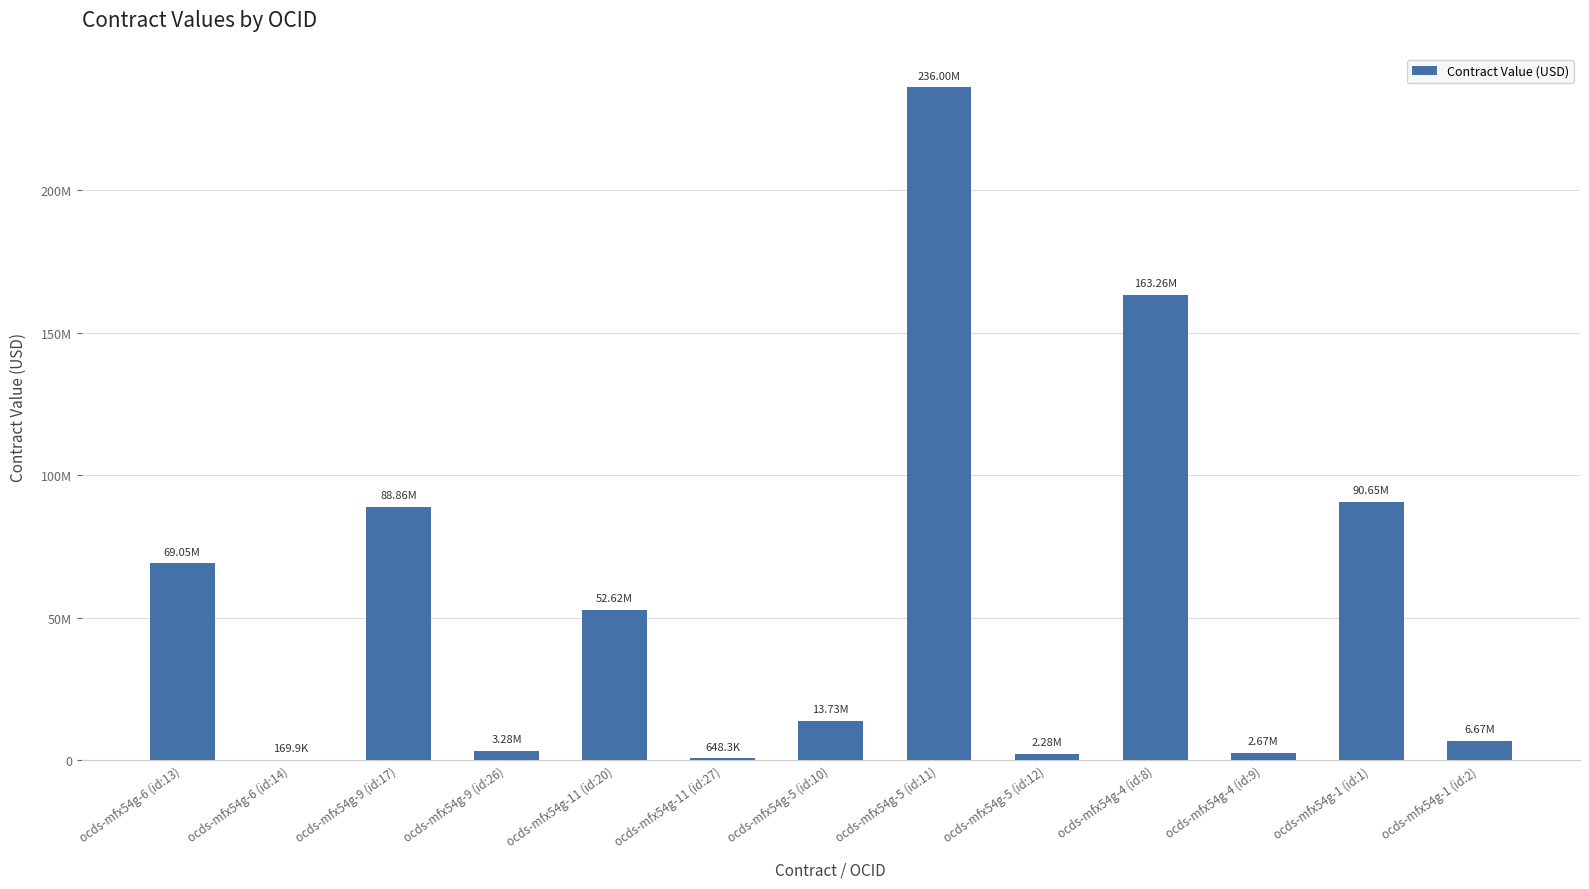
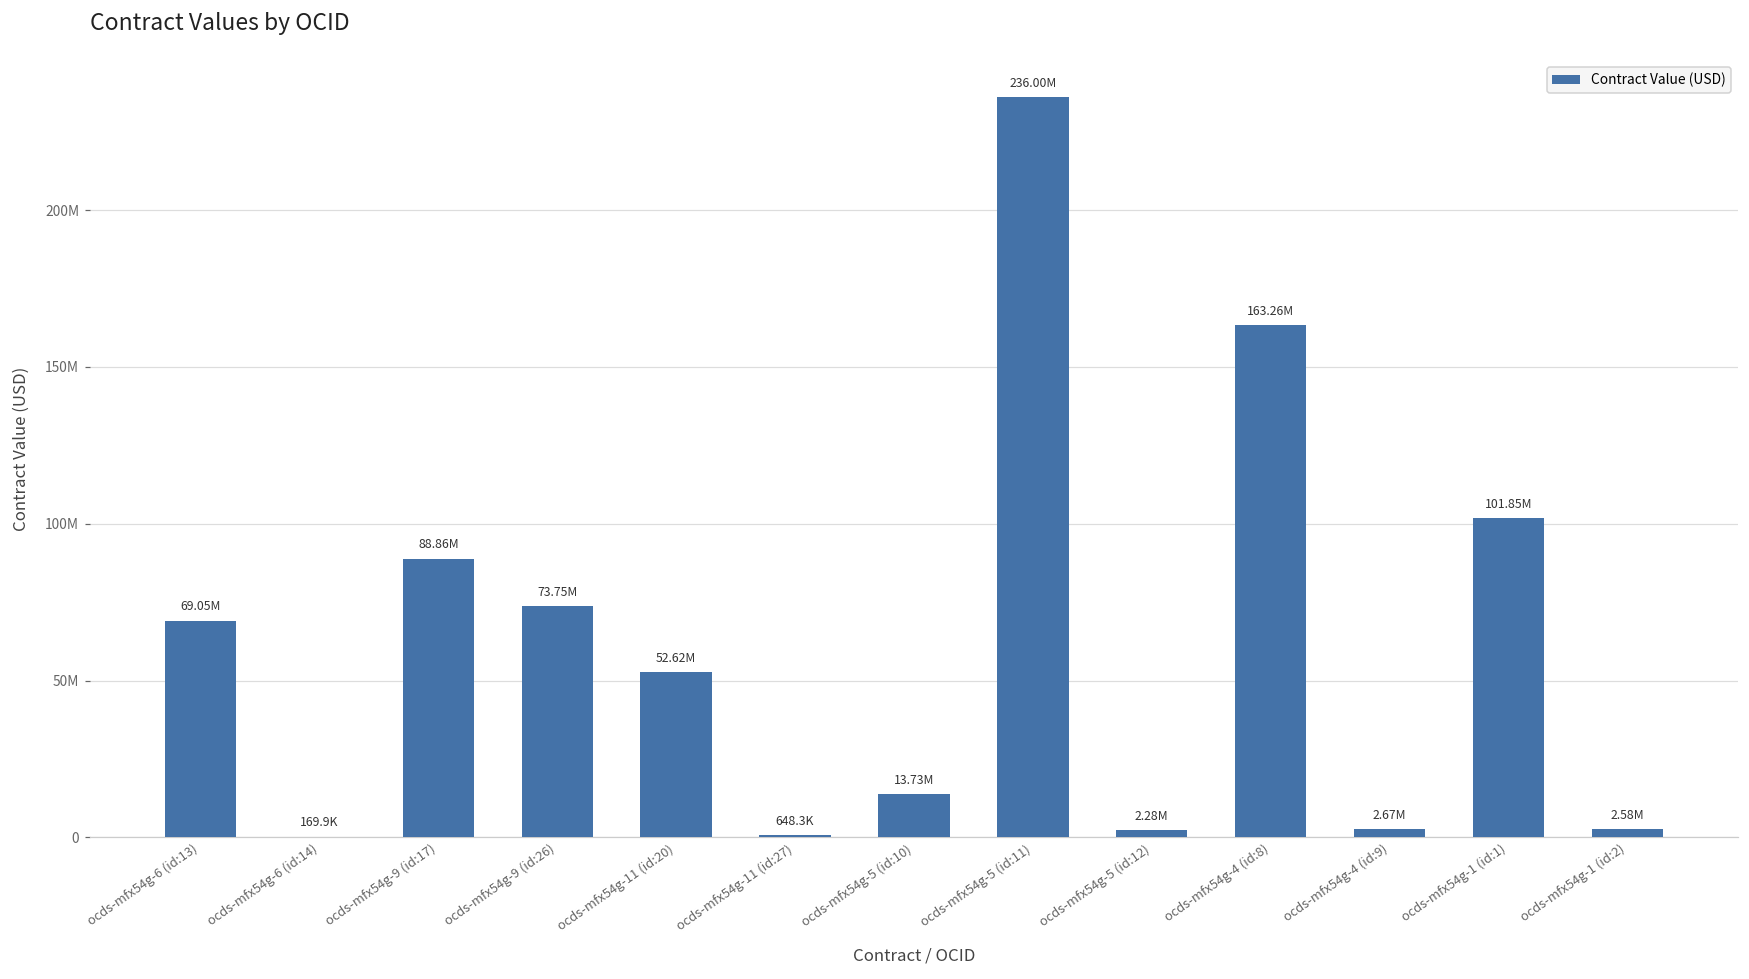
  {
    "ocds-mfx54g-6 (id:13)": "69.05M",
    "ocds-mfx54g-6 (id:14)": "169.9K",
    "ocds-mfx54g-9 (id:17)": "88.86M",
-   "ocds-mfx54g-9 (id:26)": "3.28M",
+   "ocds-mfx54g-9 (id:26)": "73.75M",
    "ocds-mfx54g-11 (id:20)": "52.62M",
    "ocds-mfx54g-11 (id:27)": "648.3K",
    "ocds-mfx54g-5 (id:10)": "13.73M",
    "ocds-mfx54g-5 (id:11)": "236.00M",
    "ocds-mfx54g-5 (id:12)": "2.28M",
    "ocds-mfx54g-4 (id:8)": "163.26M",
    "ocds-mfx54g-4 (id:9)": "2.67M",
-   "ocds-mfx54g-1 (id:1)": "90.65M",
-   "ocds-mfx54g-1 (id:2)": "6.67M"
+   "ocds-mfx54g-1 (id:1)": "101.85M",
+   "ocds-mfx54g-1 (id:2)": "2.58M"
  }
